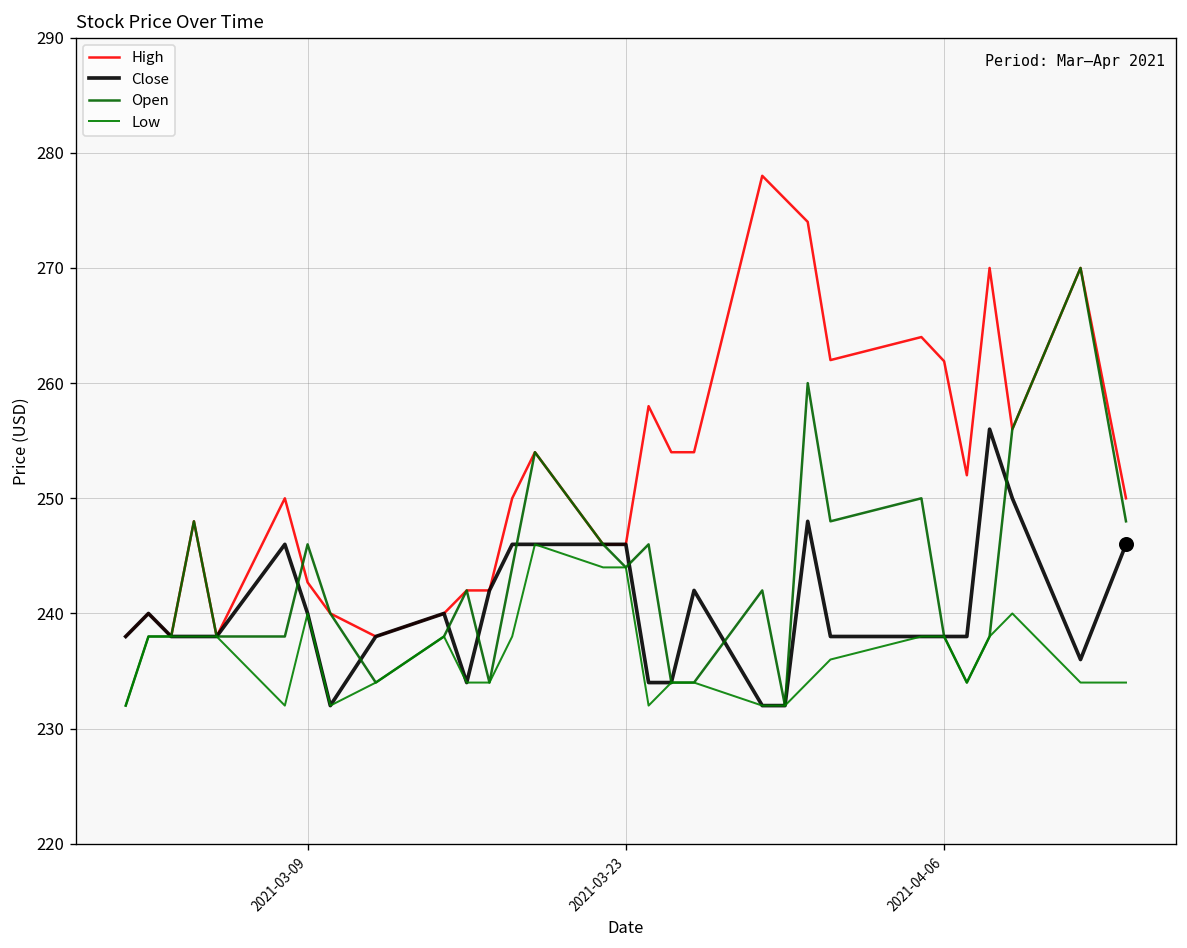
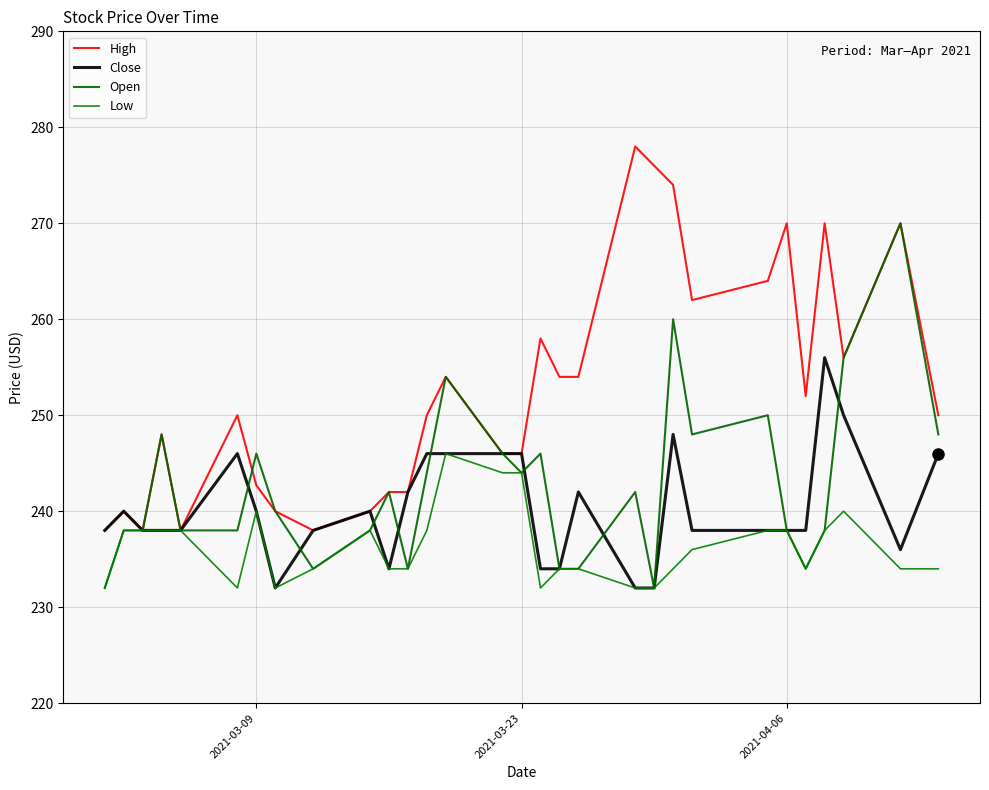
  {
    "High": {
      "2021-03-09": 243,
-     "2021-04-06": 262
+     "2021-04-06": 270
    }
  }
